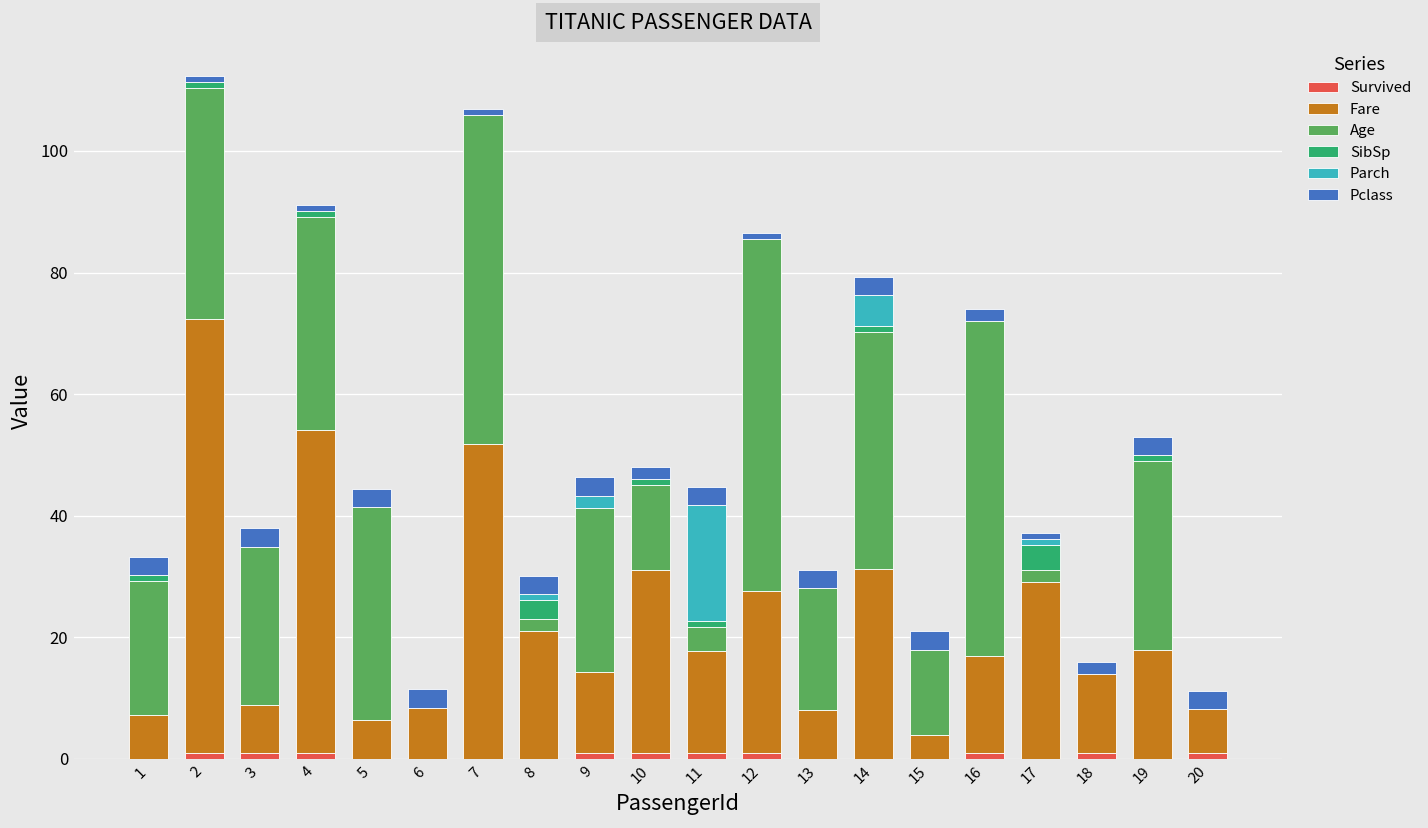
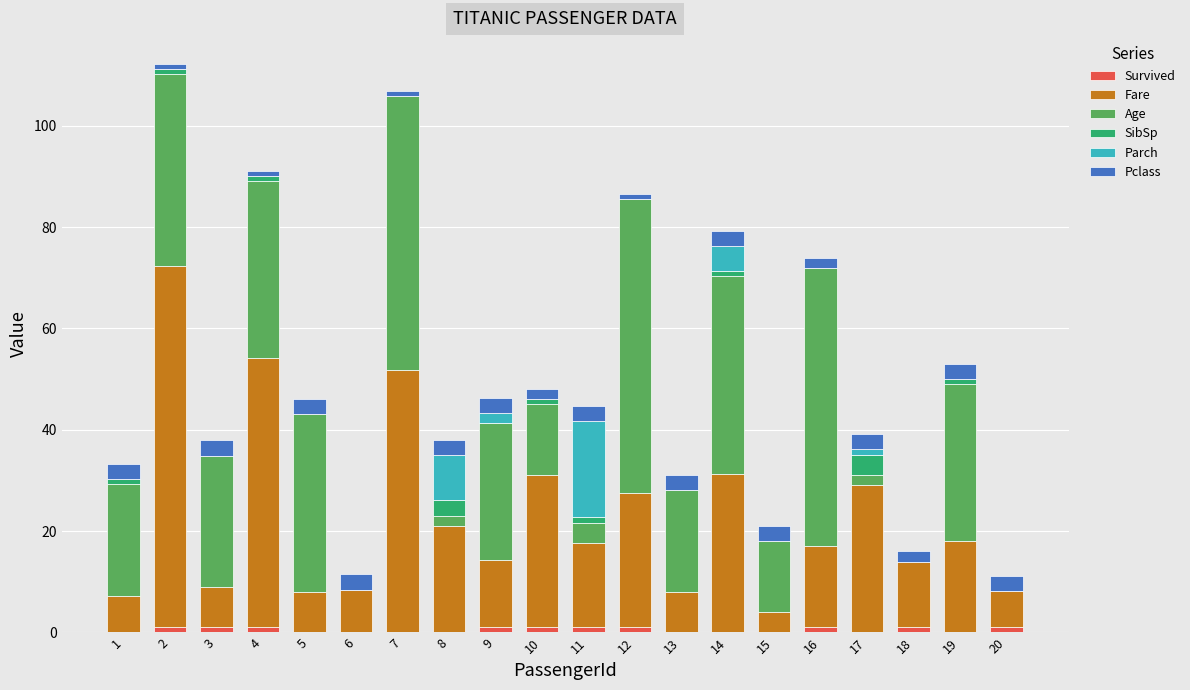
  {
    "Fare": {
      "1": 7,
      "2": 71,
      "3": 8,
      "4": 53,
-     "5": 6,
+     "5": 8,
      "6": 8,
      "7": 52,
      "8": 21,
      "9": 13,
      "10": 30,
      "11": 17,
      "12": 27,
      "13": 8,
      "14": 31,
      "15": 4,
      "16": 16,
      "17": 29,
      "18": 13,
      "19": 18,
      "20": 7
    },
    "Parch": {
      "1": 0,
      "2": 0,
      "3": 0,
      "4": 0,
      "5": 0,
      "6": 0,
      "7": 0,
-     "8": 1,
+     "8": 9,
      "9": 2,
      "10": 0,
      "11": 19,
      "12": 0,
      "13": 0,
      "14": 5,
      "15": 0,
      "16": 0,
      "17": 1,
      "18": 0,
      "19": 0,
      "20": 0
    },
    "Pclass": {
      "1": 3,
      "2": 1,
      "3": 3,
      "4": 1,
      "5": 3,
      "6": 3,
      "7": 1,
      "8": 3,
      "9": 3,
      "10": 2,
      "11": 3,
      "12": 1,
      "13": 3,
      "14": 3,
      "15": 3,
      "16": 2,
-     "17": 1,
+     "17": 3,
      "18": 2,
      "19": 3,
      "20": 3
    }
  }
